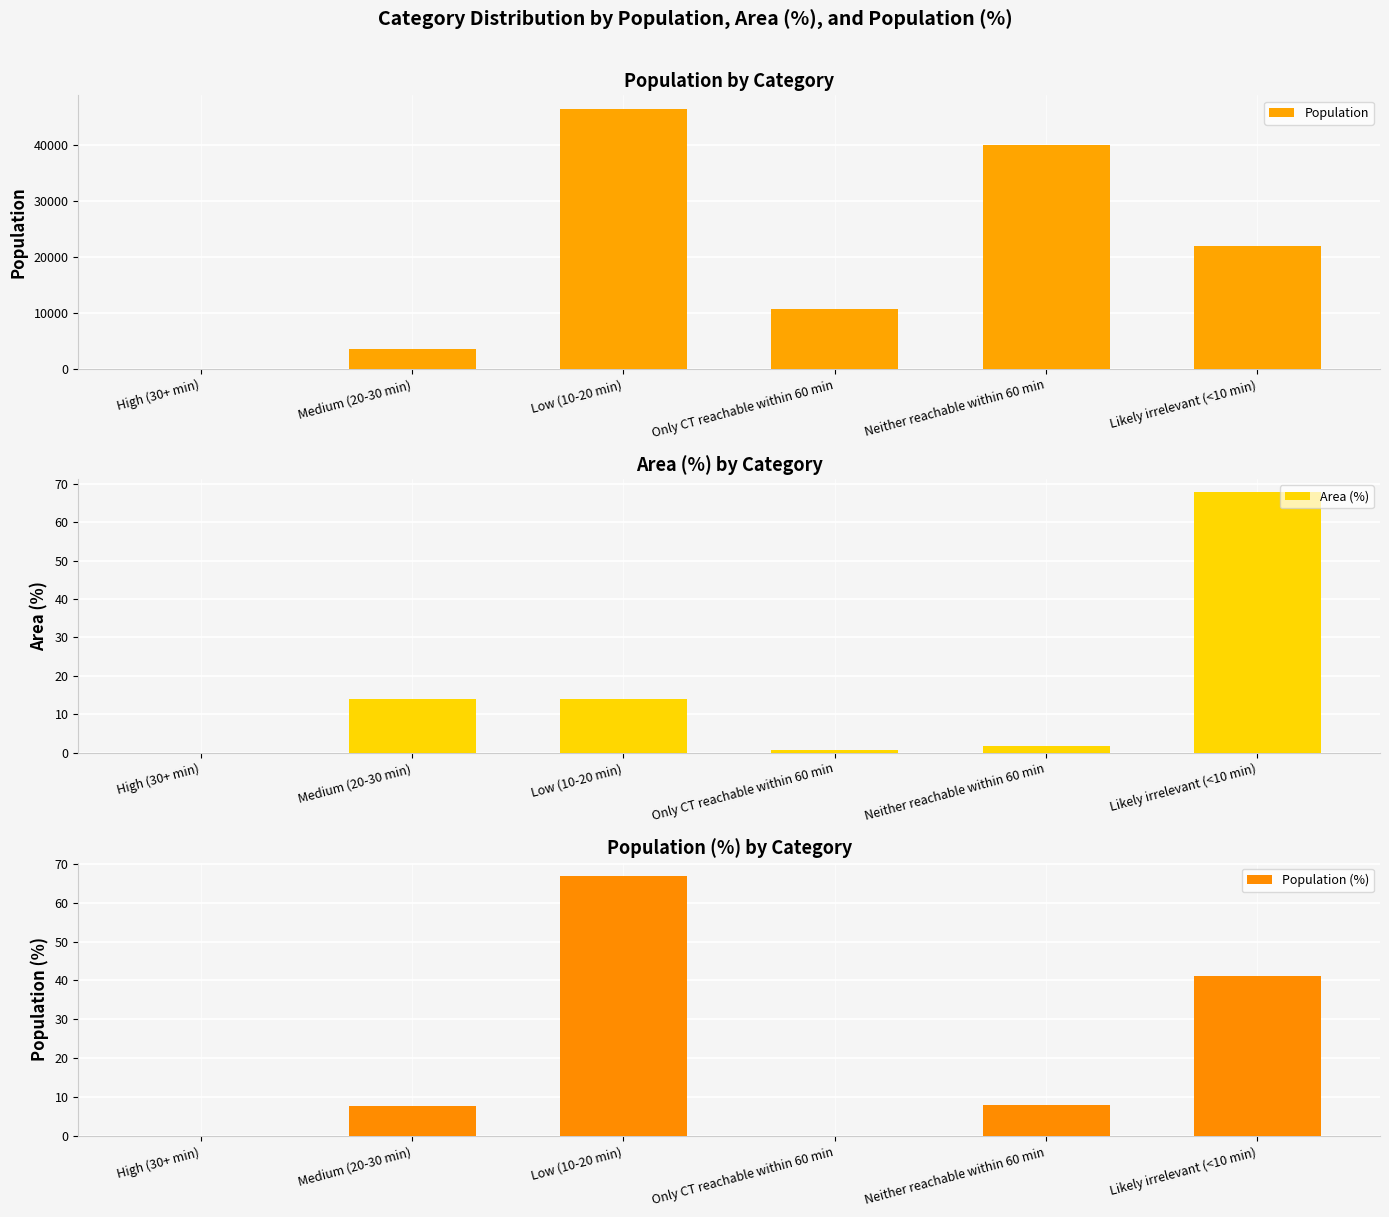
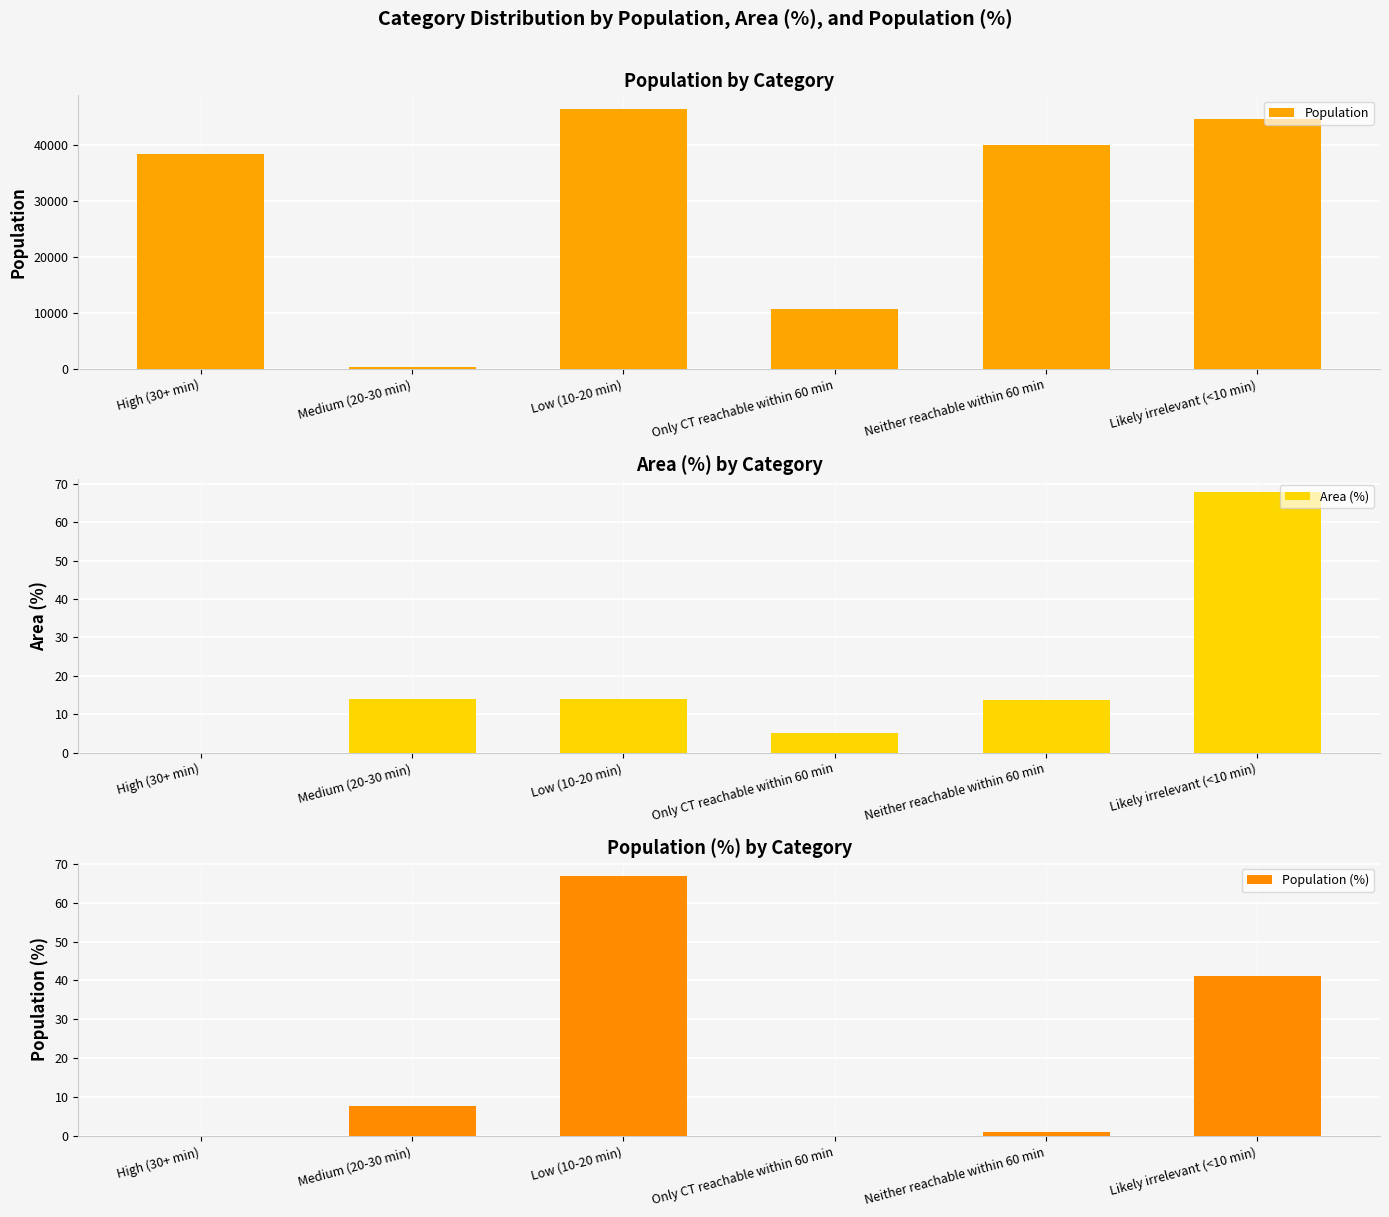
  {
    "Population by Category": {
-     "High (30+ min)": 0,
-     "Medium (20-30 min)": 4000,
+     "High (30+ min)": 38000,
+     "Medium (20-30 min)": 0,
      "Low (10-20 min)": 46000,
      "Only CT reachable within 60 min": 11000,
      "Neither reachable within 60 min": 40000,
-     "Likely irrelevant (<10 min)": 22000
+     "Likely irrelevant (<10 min)": 45000
    },
    "Area (%) by Category": {
      "High (30+ min)": 0,
      "Medium (20-30 min)": 14,
      "Low (10-20 min)": 14,
-     "Only CT reachable within 60 min": 1,
-     "Neither reachable within 60 min": 2,
+     "Only CT reachable within 60 min": 5,
+     "Neither reachable within 60 min": 14,
      "Likely irrelevant (<10 min)": 68
    },
    "Population (%) by Category": {
      "High (30+ min)": 0,
      "Medium (20-30 min)": 8,
      "Low (10-20 min)": 67,
      "Only CT reachable within 60 min": 0,
-     "Neither reachable within 60 min": 8,
+     "Neither reachable within 60 min": 1,
      "Likely irrelevant (<10 min)": 41
    }
  }
